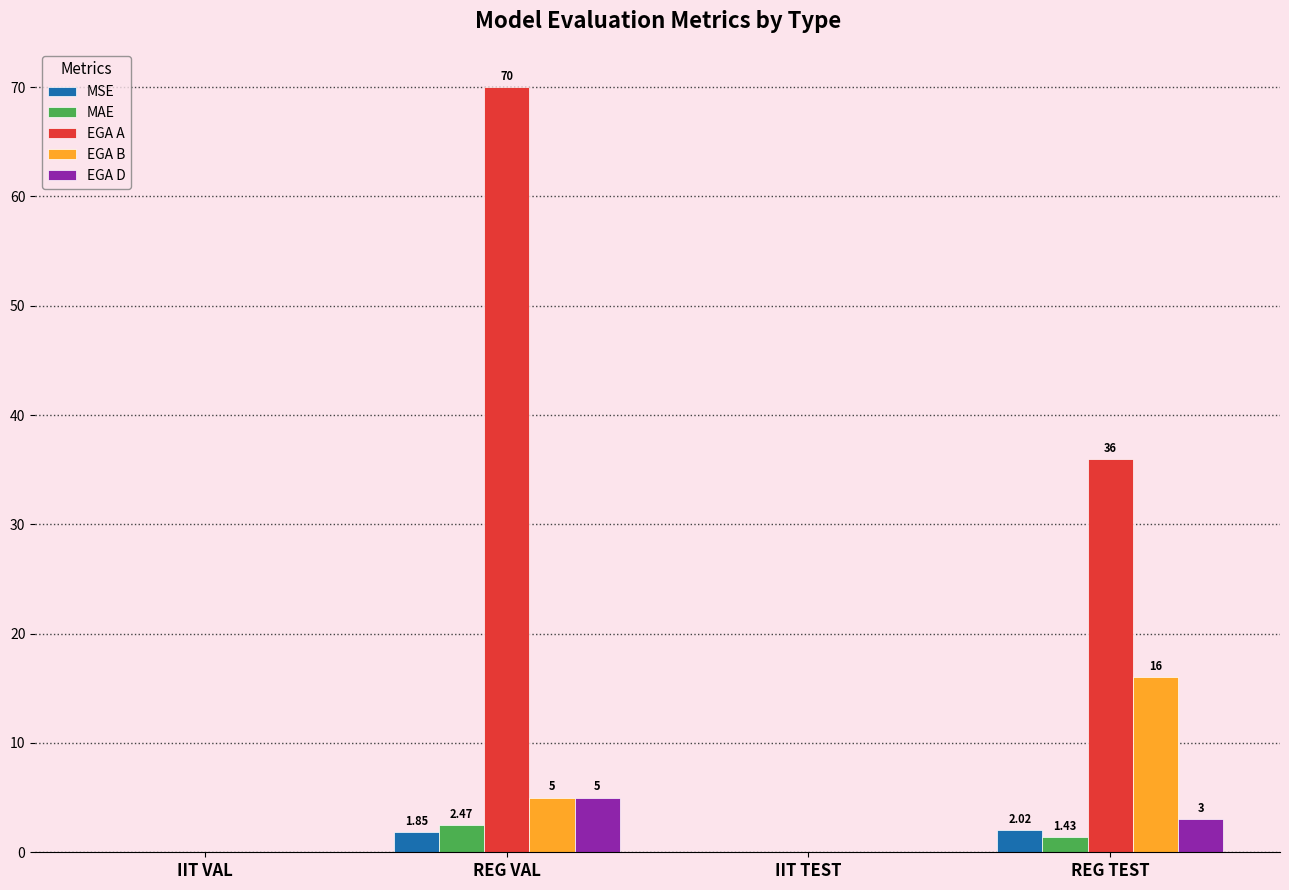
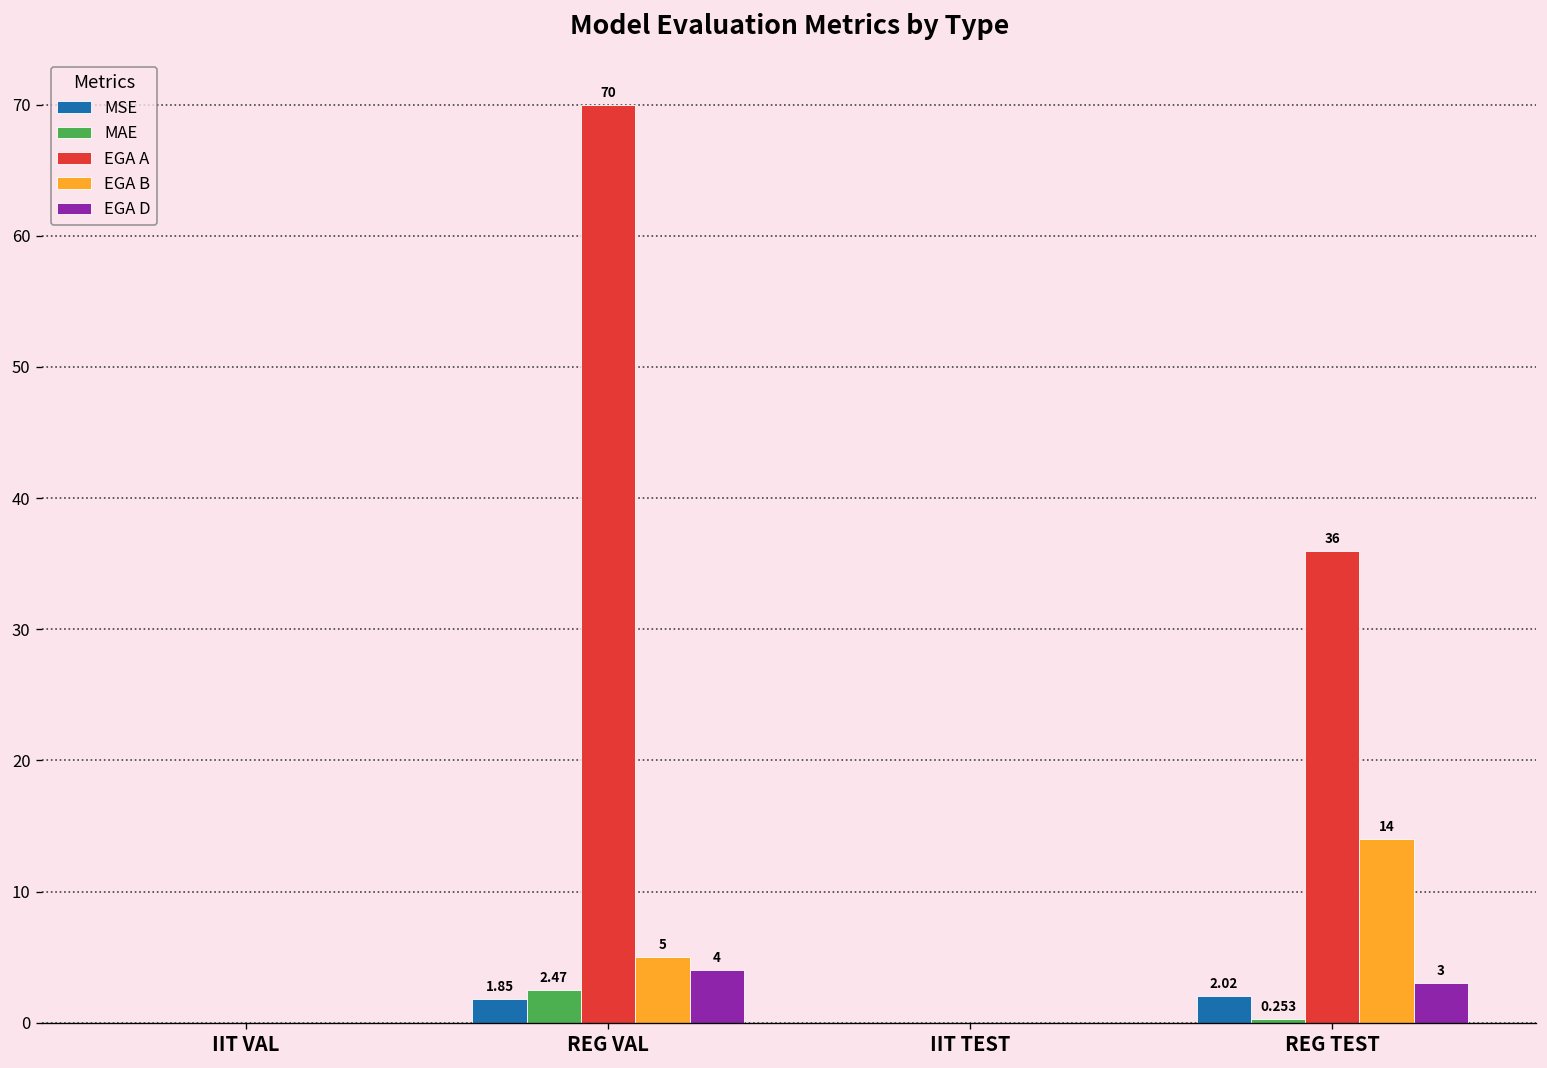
  {
    "MSE": {
      "REG VAL": 1.85,
      "REG TEST": 2.02
    },
    "MAE": {
      "REG VAL": 2.47,
-     "REG TEST": 1.43
+     "REG TEST": 0.253
    },
    "EGA A": {
      "REG VAL": 70,
      "REG TEST": 36
    },
    "EGA B": {
      "REG VAL": 5,
-     "REG TEST": 16
+     "REG TEST": 14
    },
    "EGA D": {
-     "REG VAL": 5,
+     "REG VAL": 4,
      "REG TEST": 3
    }
  }
